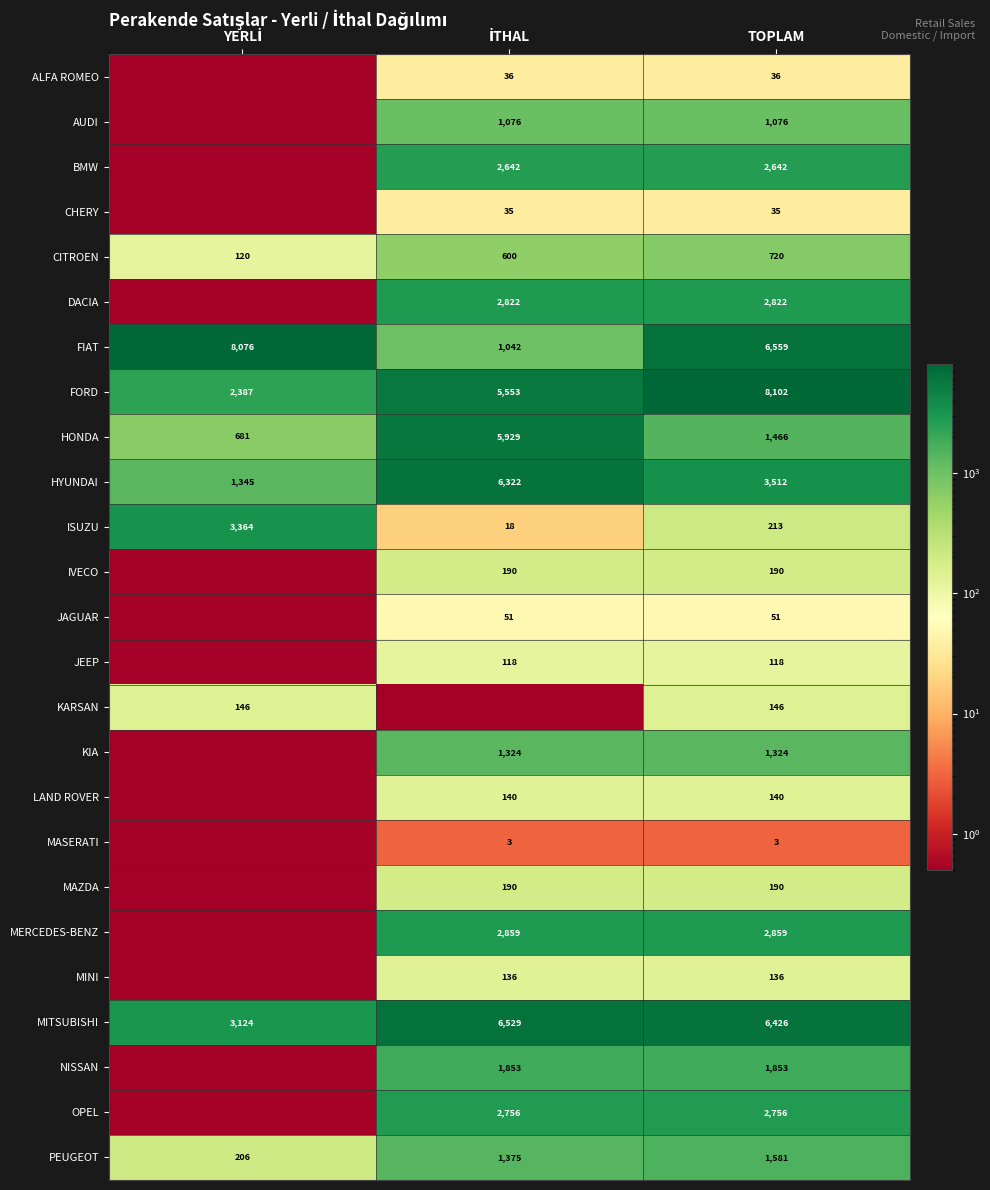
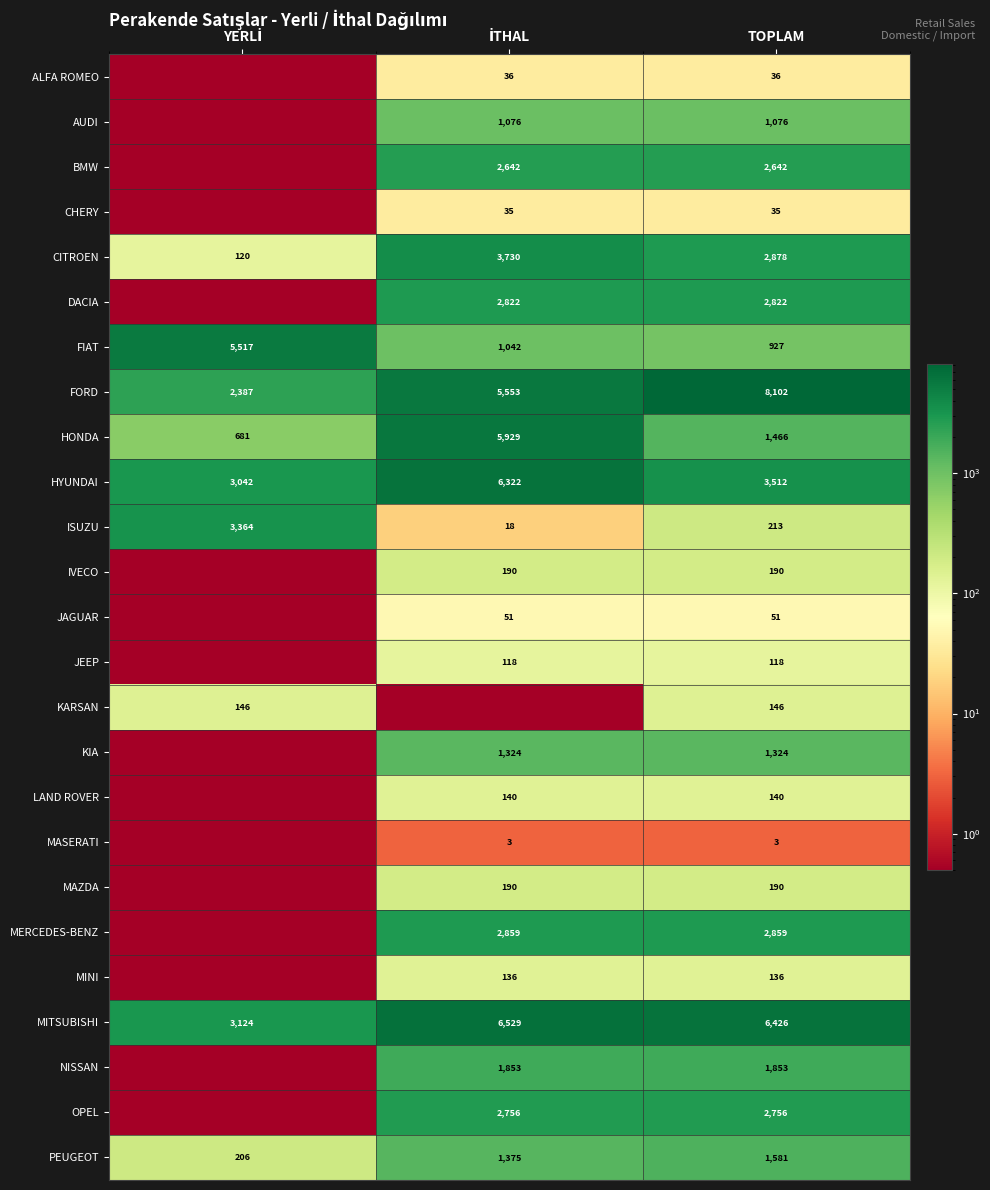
  {
    "ALFA ROMEO": {
      "İTHAL": "36",
      "TOPLAM": "36"
    },
    "AUDI": {
      "İTHAL": "1,076",
      "TOPLAM": "1,076"
    },
    "BMW": {
      "İTHAL": "2,642",
      "TOPLAM": "2,642"
    },
    "CHERY": {
      "İTHAL": "35",
      "TOPLAM": "35"
    },
    "CITROEN": {
      "YERLİ": "120",
-     "İTHAL": "600",
-     "TOPLAM": "720"
+     "İTHAL": "3,730",
+     "TOPLAM": "2,878"
    },
    "DACIA": {
      "İTHAL": "2,822",
      "TOPLAM": "2,822"
    },
    "FIAT": {
-     "YERLİ": "8,076",
+     "YERLİ": "5,517",
      "İTHAL": "1,042",
-     "TOPLAM": "6,559"
+     "TOPLAM": "927"
    },
    "FORD": {
      "YERLİ": "2,387",
      "İTHAL": "5,553",
      "TOPLAM": "8,102"
    },
    "HONDA": {
      "YERLİ": "681",
      "İTHAL": "5,929",
      "TOPLAM": "1,466"
    },
    "HYUNDAI": {
-     "YERLİ": "1,345",
+     "YERLİ": "3,042",
      "İTHAL": "6,322",
      "TOPLAM": "3,512"
    },
    "ISUZU": {
      "YERLİ": "3,364",
      "İTHAL": "18",
      "TOPLAM": "213"
    },
    "IVECO": {
      "İTHAL": "190",
      "TOPLAM": "190"
    },
    "JAGUAR": {
      "İTHAL": "51",
      "TOPLAM": "51"
    },
    "JEEP": {
      "İTHAL": "118",
      "TOPLAM": "118"
    },
    "KARSAN": {
      "YERLİ": "146",
      "TOPLAM": "146"
    },
    "KIA": {
      "İTHAL": "1,324",
      "TOPLAM": "1,324"
    },
    "LAND ROVER": {
      "İTHAL": "140",
      "TOPLAM": "140"
    },
    "MASERATI": {
      "İTHAL": "3",
      "TOPLAM": "3"
    },
    "MAZDA": {
      "İTHAL": "190",
      "TOPLAM": "190"
    },
    "MERCEDES-BENZ": {
      "İTHAL": "2,859",
      "TOPLAM": "2,859"
    },
    "MINI": {
      "İTHAL": "136",
      "TOPLAM": "136"
    },
    "MITSUBISHI": {
      "YERLİ": "3,124",
      "İTHAL": "6,529",
      "TOPLAM": "6,426"
    },
    "NISSAN": {
      "İTHAL": "1,853",
      "TOPLAM": "1,853"
    },
    "OPEL": {
      "İTHAL": "2,756",
      "TOPLAM": "2,756"
    },
    "PEUGEOT": {
      "YERLİ": "206",
      "İTHAL": "1,375",
      "TOPLAM": "1,581"
    }
  }
